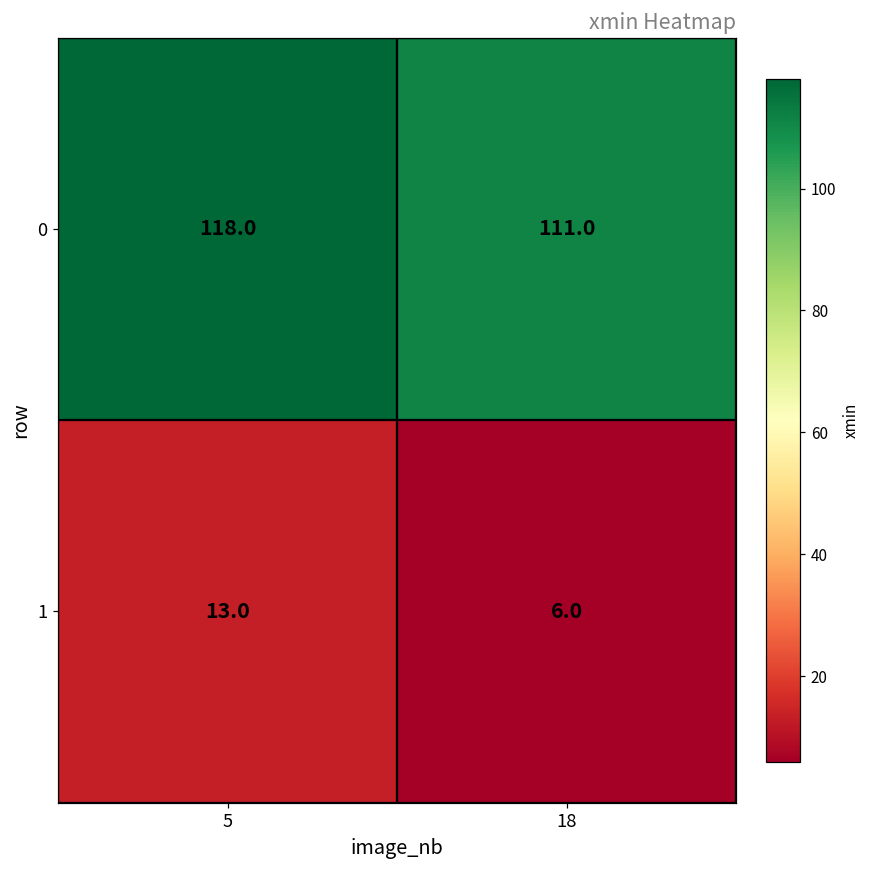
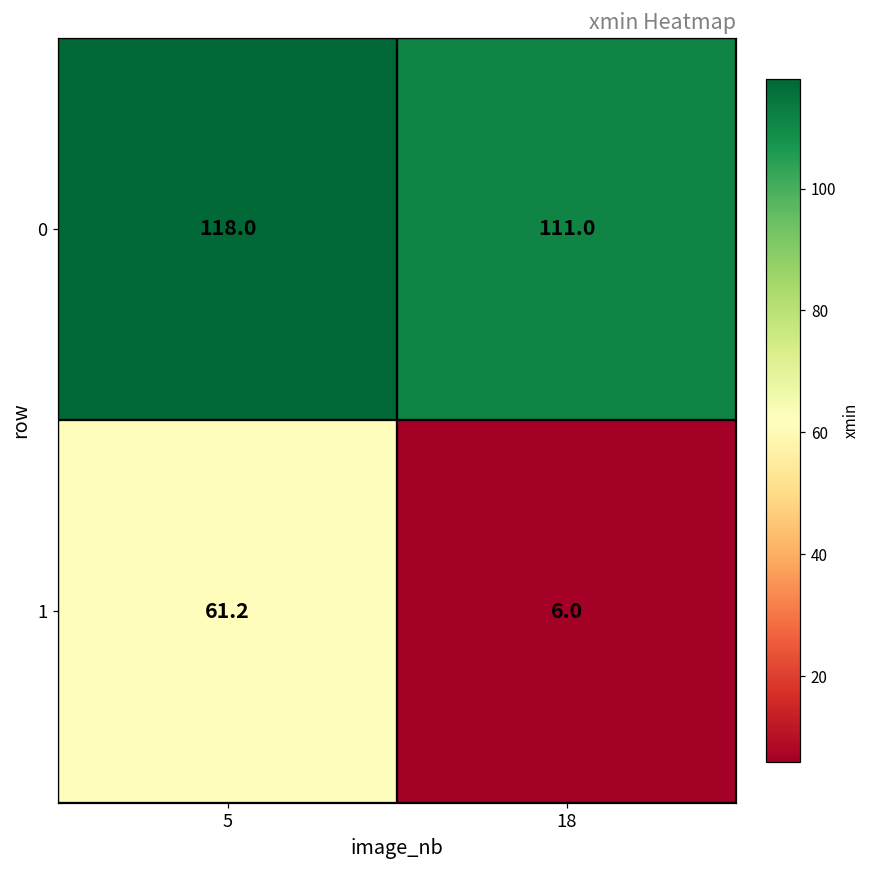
  {
    "0": {
      "5": 118.0,
      "18": 111.0
    },
    "1": {
-     "5": 13.0,
+     "5": 61.2,
      "18": 6.0
    }
  }
